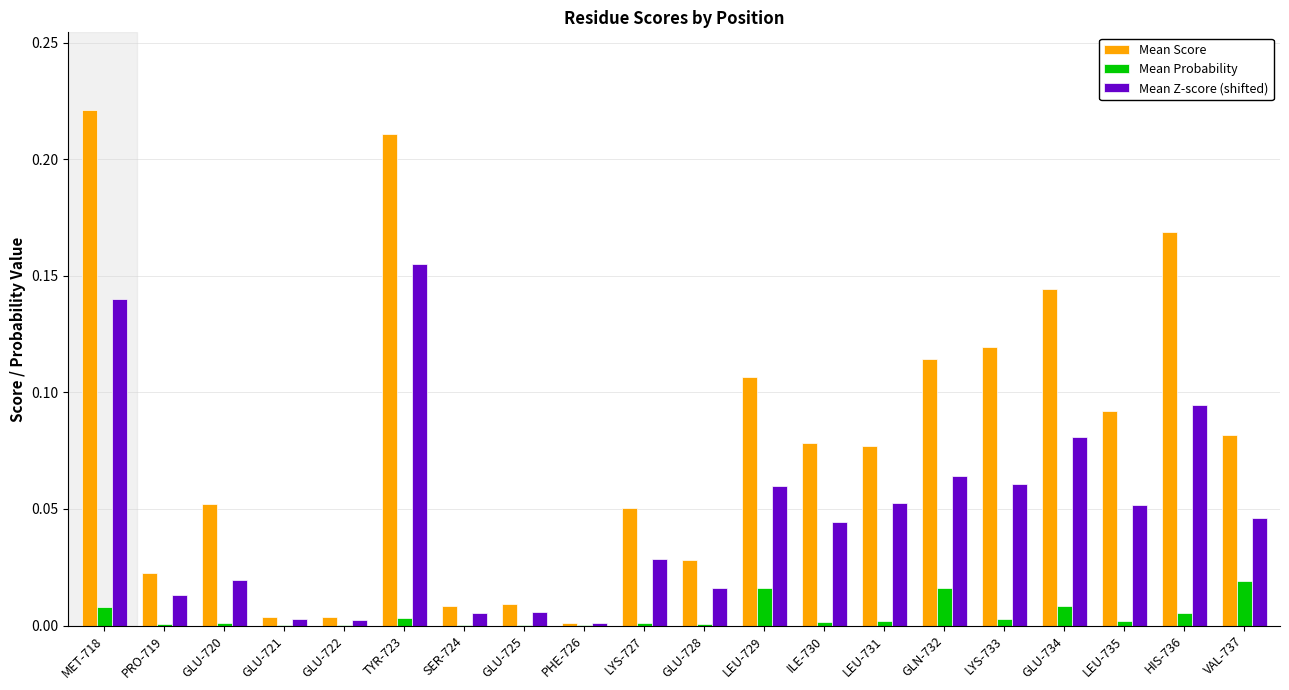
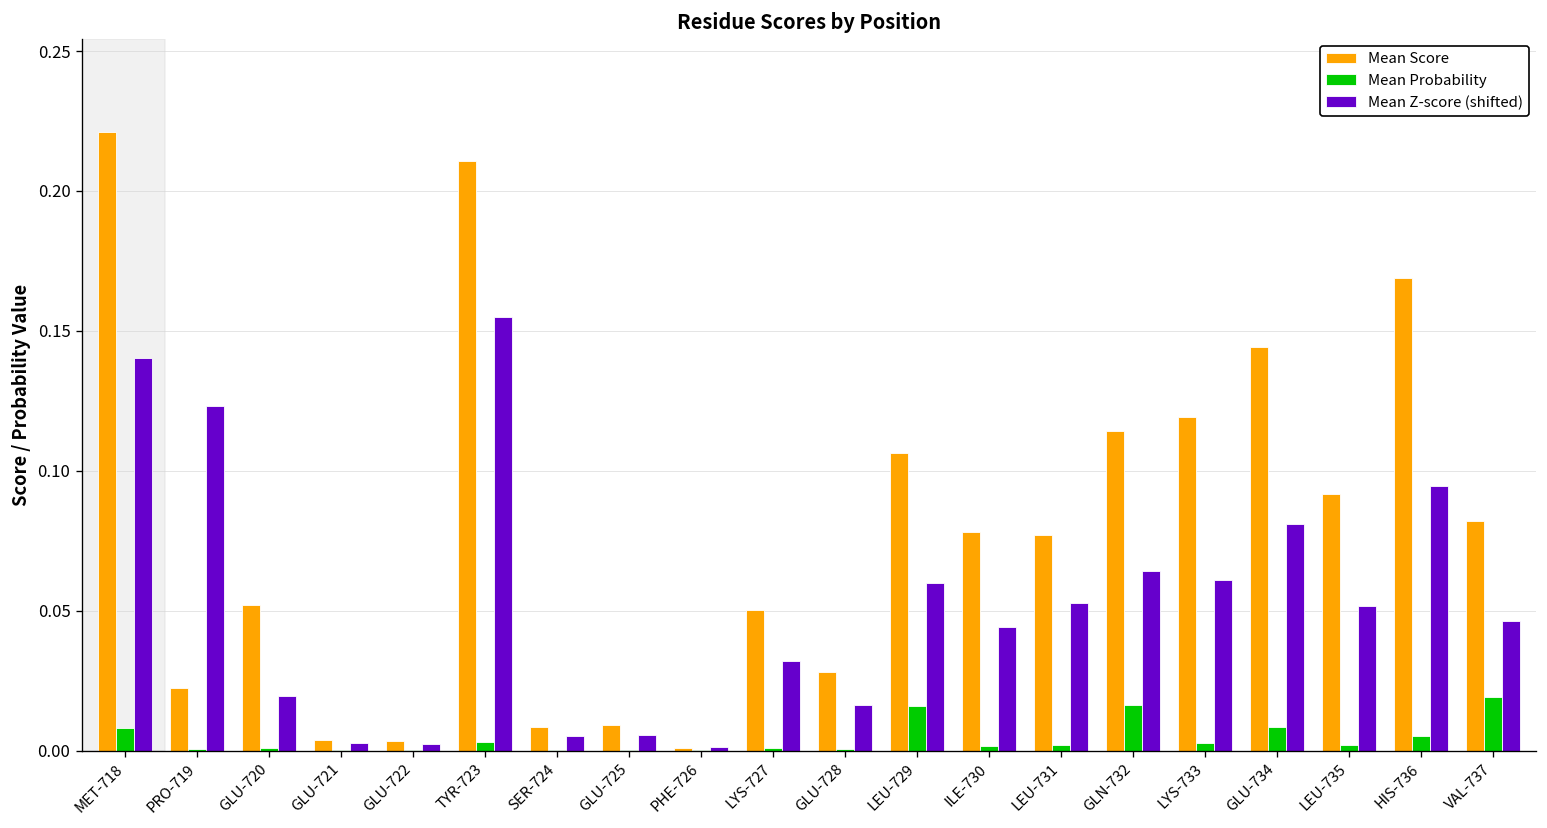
  {
    "Mean Score": {
      "MET-718": 0.221,
      "PRO-719": 0.022,
      "GLU-720": 0.052,
      "GLU-721": 0.004,
      "GLU-722": 0.004,
      "TYR-723": 0.211,
      "SER-724": 0.008,
      "GLU-725": 0.009,
      "PHE-726": 0.001,
      "LYS-727": 0.050,
      "GLU-728": 0.028,
      "LEU-729": 0.106,
      "ILE-730": 0.078,
      "LEU-731": 0.077,
      "GLN-732": 0.114,
      "LYS-733": 0.119,
      "GLU-734": 0.144,
      "LEU-735": 0.092,
      "HIS-736": 0.169,
      "VAL-737": 0.082
    },
    "Mean Probability": {
      "MET-718": 0.008,
      "GLU-720": 0.001,
      "TYR-723": 0.003,
      "LEU-729": 0.016,
      "ILE-730": 0.002,
      "LEU-731": 0.002,
      "GLN-732": 0.016,
      "LYS-733": 0.003,
      "GLU-734": 0.008,
      "LEU-735": 0.002,
      "HIS-736": 0.005,
      "VAL-737": 0.019
    },
    "Mean Z-score (shifted)": {
      "MET-718": 0.140,
-     "PRO-719": 0.013,
+     "PRO-719": 0.123,
      "GLU-720": 0.020,
      "GLU-721": 0.003,
      "GLU-722": 0.003,
      "TYR-723": 0.155,
      "SER-724": 0.005,
      "GLU-725": 0.006,
      "PHE-726": 0.001,
-     "LYS-727": 0.029,
+     "LYS-727": 0.032,
      "GLU-728": 0.016,
      "LEU-729": 0.060,
      "ILE-730": 0.044,
      "LEU-731": 0.053,
      "GLN-732": 0.064,
      "LYS-733": 0.061,
      "GLU-734": 0.081,
      "LEU-735": 0.052,
      "HIS-736": 0.095,
      "VAL-737": 0.046
    }
  }
